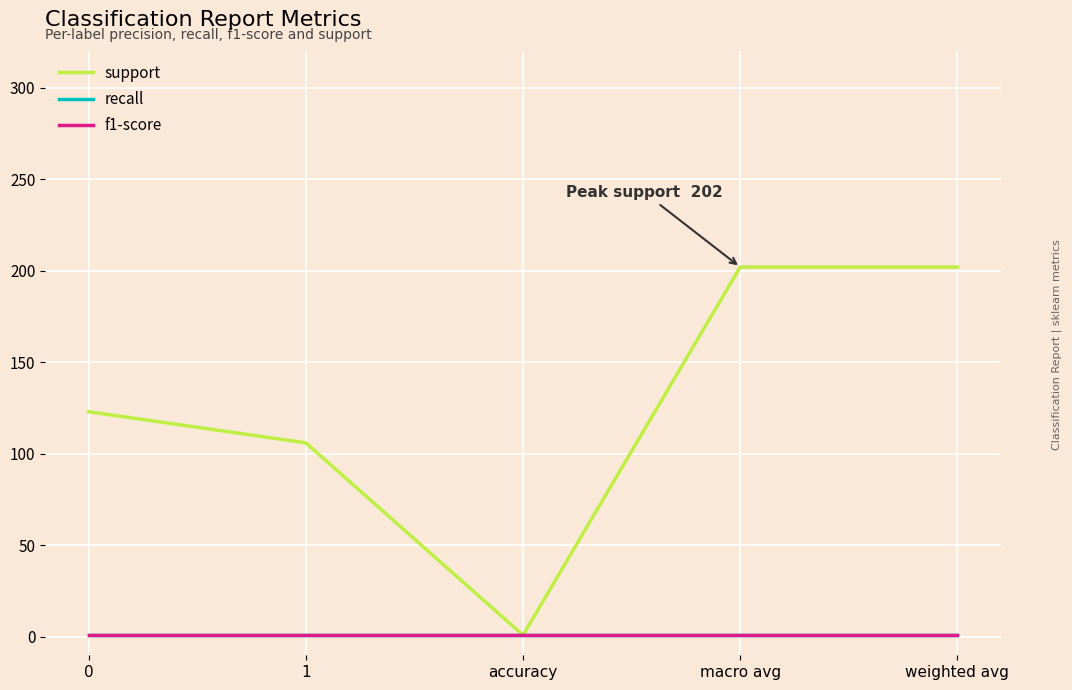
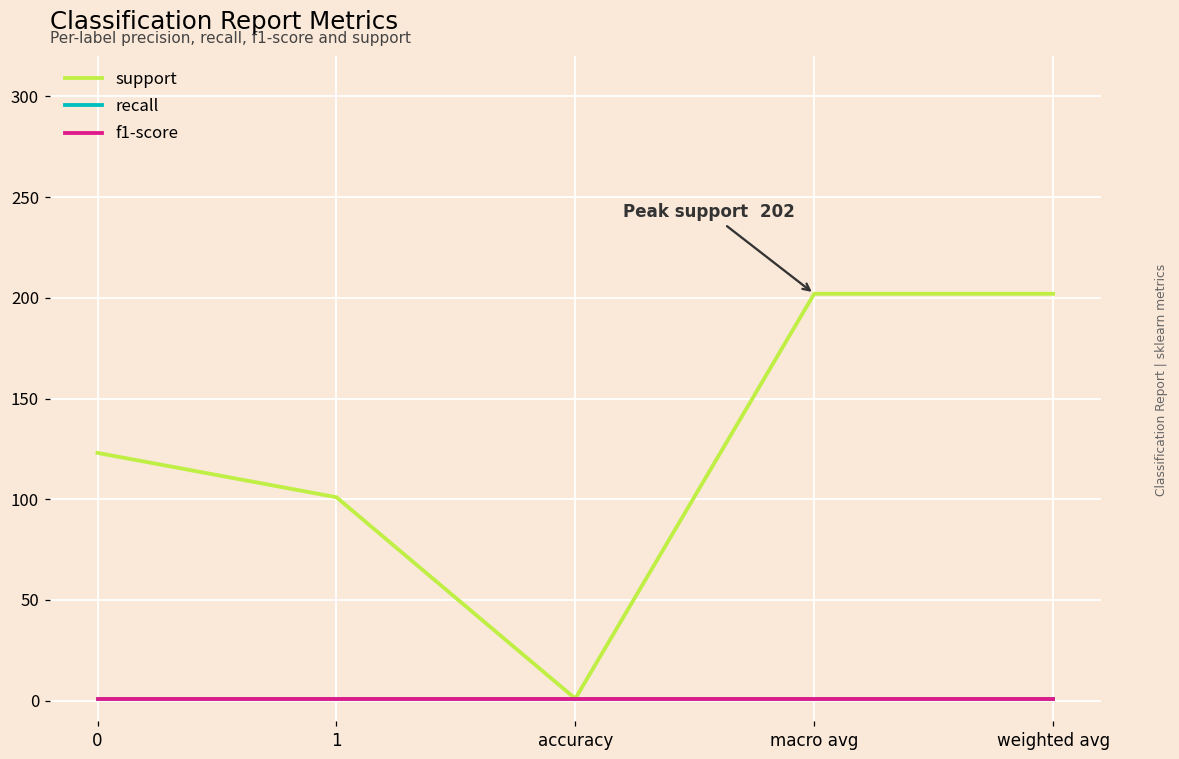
  {
    "support": {
      "0": 123,
-     "1": 106,
+     "1": 101,
      "weighted avg": 202
    },
    "f1-score": {
      "0": 1,
      "1": 1,
      "macro avg": 1,
      "weighted avg": 1
    }
  }
